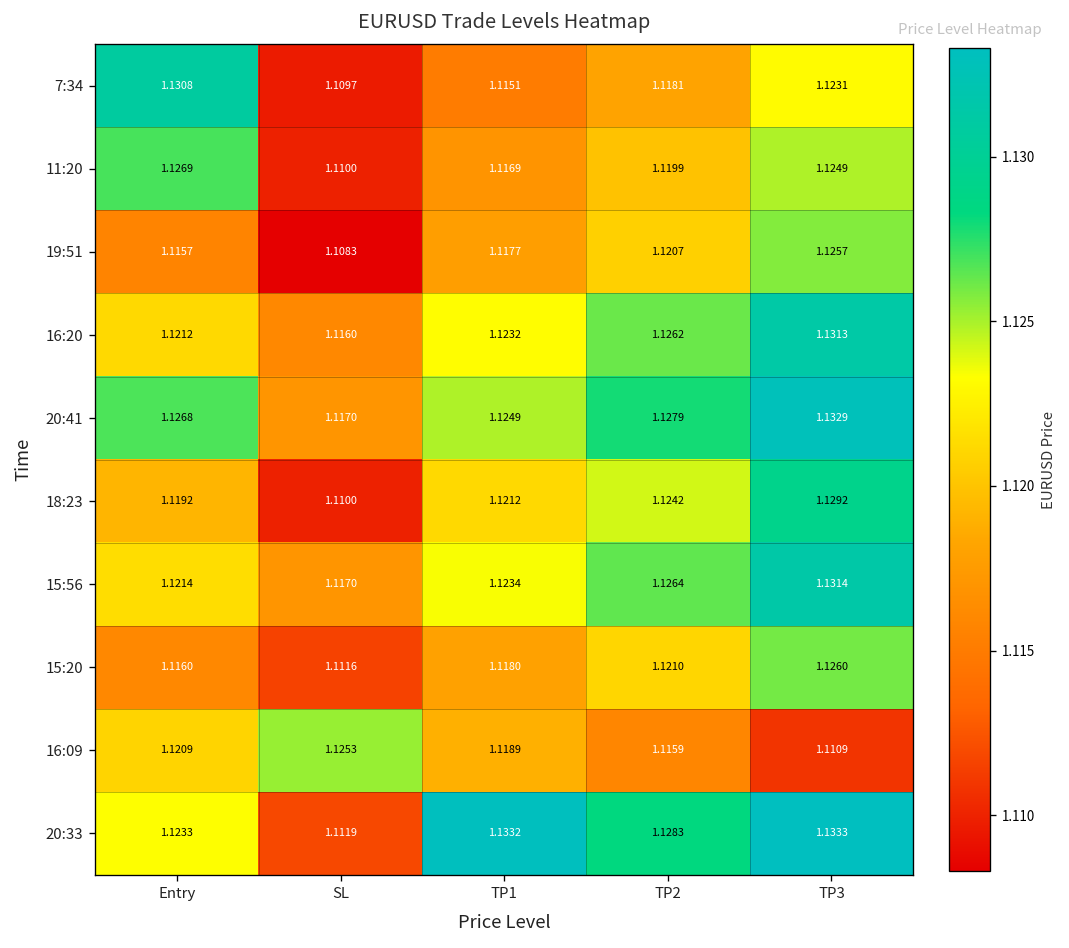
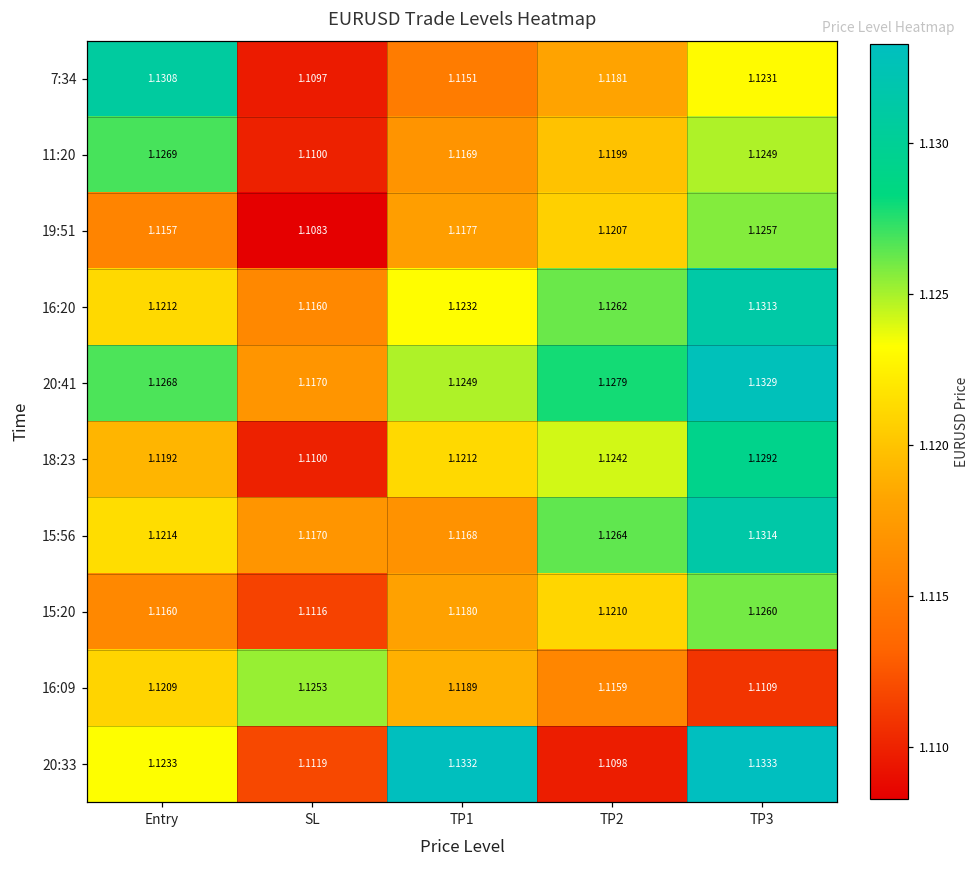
  {
    "7:34": {
      "Entry": 1.1308,
      "SL": 1.1097,
      "TP1": 1.1151,
      "TP2": 1.1181,
      "TP3": 1.1231
    },
    "11:20": {
      "Entry": 1.1269,
      "SL": 1.1100,
      "TP1": 1.1169,
      "TP2": 1.1199,
      "TP3": 1.1249
    },
    "19:51": {
      "Entry": 1.1157,
      "SL": 1.1083,
      "TP1": 1.1177,
      "TP2": 1.1207,
      "TP3": 1.1257
    },
    "16:20": {
      "Entry": 1.1212,
      "SL": 1.1160,
      "TP1": 1.1232,
      "TP2": 1.1262,
      "TP3": 1.1313
    },
    "20:41": {
      "Entry": 1.1268,
      "SL": 1.1170,
      "TP1": 1.1249,
      "TP2": 1.1279,
      "TP3": 1.1329
    },
    "18:23": {
      "Entry": 1.1192,
      "SL": 1.1100,
      "TP1": 1.1212,
      "TP2": 1.1242,
      "TP3": 1.1292
    },
    "15:56": {
      "Entry": 1.1214,
      "SL": 1.1170,
-     "TP1": 1.1234,
+     "TP1": 1.1168,
      "TP2": 1.1264,
      "TP3": 1.1314
    },
    "15:20": {
      "Entry": 1.1160,
      "SL": 1.1116,
      "TP1": 1.1180,
      "TP2": 1.1210,
      "TP3": 1.1260
    },
    "16:09": {
      "Entry": 1.1209,
      "SL": 1.1253,
      "TP1": 1.1189,
      "TP2": 1.1159,
      "TP3": 1.1109
    },
    "20:33": {
      "Entry": 1.1233,
      "SL": 1.1119,
      "TP1": 1.1332,
-     "TP2": 1.1283,
+     "TP2": 1.1098,
      "TP3": 1.1333
    }
  }
